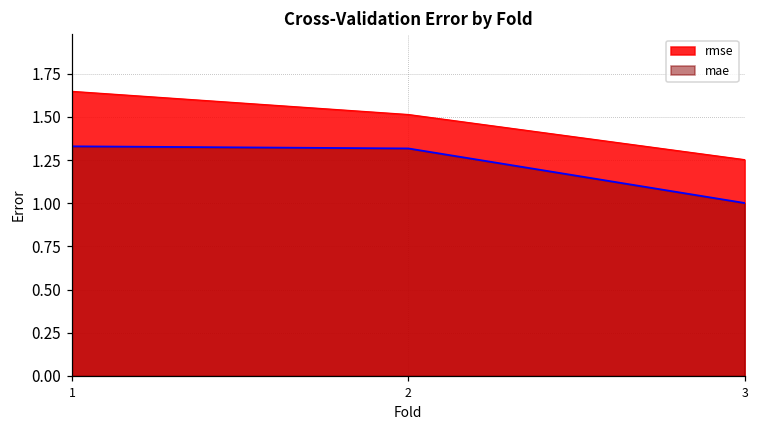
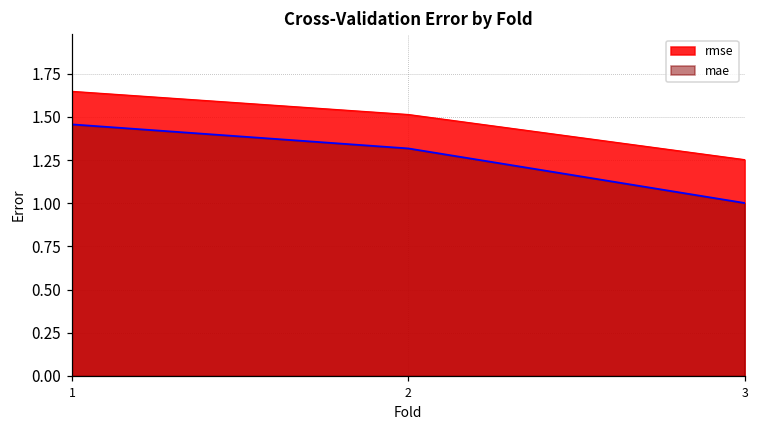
  {
    "rmse": {
      "1": 1.65,
      "2": 1.51,
      "3": 1.25
    },
    "mae": {
-     "1": 1.33,
+     "1": 1.46,
      "2": 1.32,
      "3": 1.00
    }
  }
